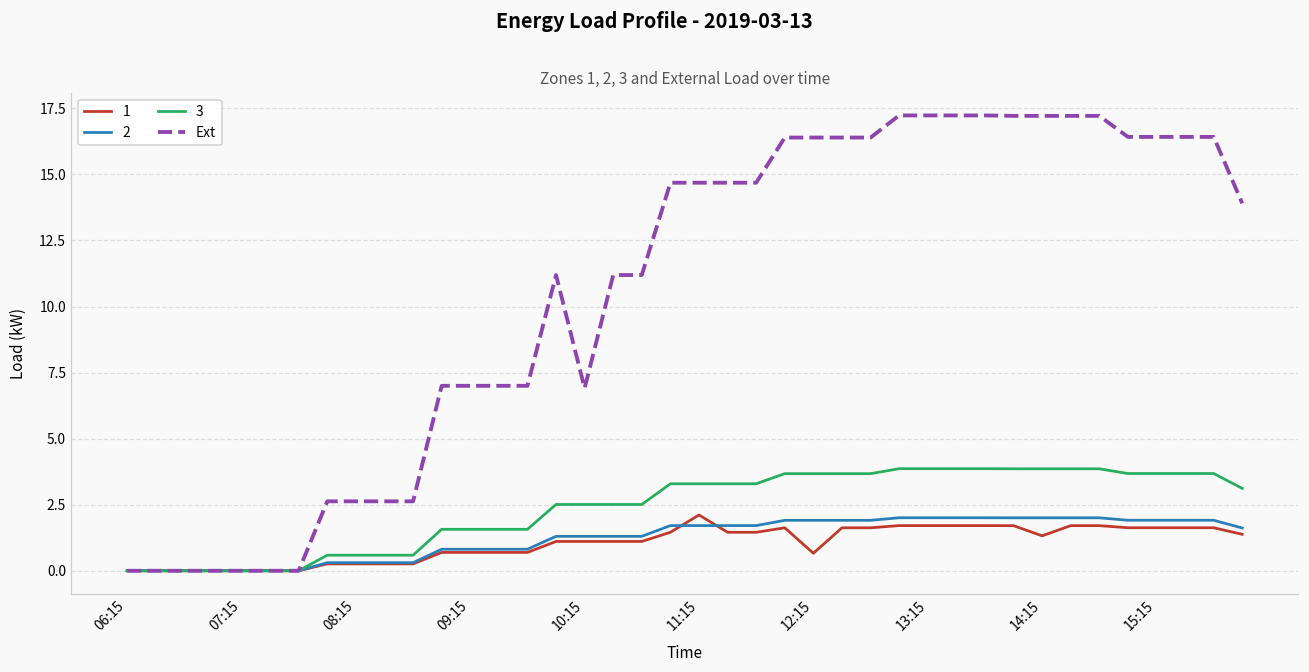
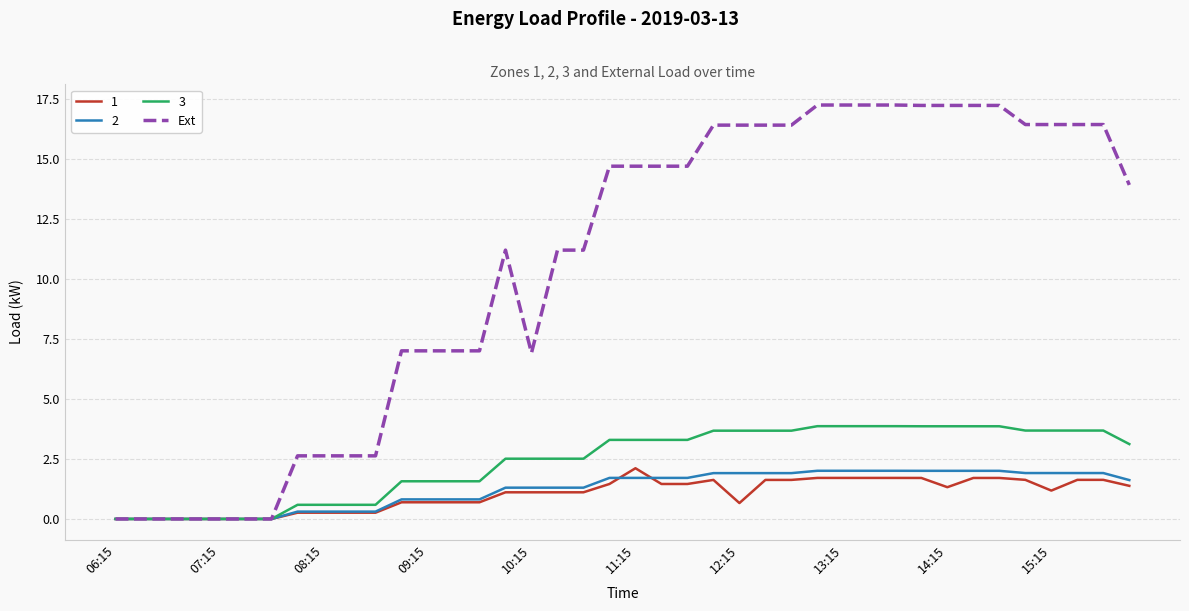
  {
    "1": {
      "09:15": 0.7,
      "10:15": 1.1,
      "11:15": 2.1,
      "12:15": 0.7,
      "13:15": 1.7,
      "14:15": 1.3,
-     "15:15": 1.6
+     "15:15": 1.2
    },
    "2": {
      "09:15": 0.8,
      "10:15": 1.3,
      "11:15": 1.7,
      "12:15": 1.9,
      "13:15": 2.0,
      "14:15": 2.0,
      "15:15": 1.9
    },
    "3": {
      "08:15": 0.6,
      "09:15": 1.6,
      "10:15": 2.5,
      "11:15": 3.3,
      "12:15": 3.7,
      "13:15": 3.9,
      "14:15": 3.9,
      "15:15": 3.7
    },
    "Ext": {
      "08:15": 2.6,
      "09:15": 7.0,
      "10:15": 6.9,
      "11:15": 14.7,
      "12:15": 16.4,
      "13:15": 17.2,
      "14:15": 17.2,
      "15:15": 16.4
    }
  }
